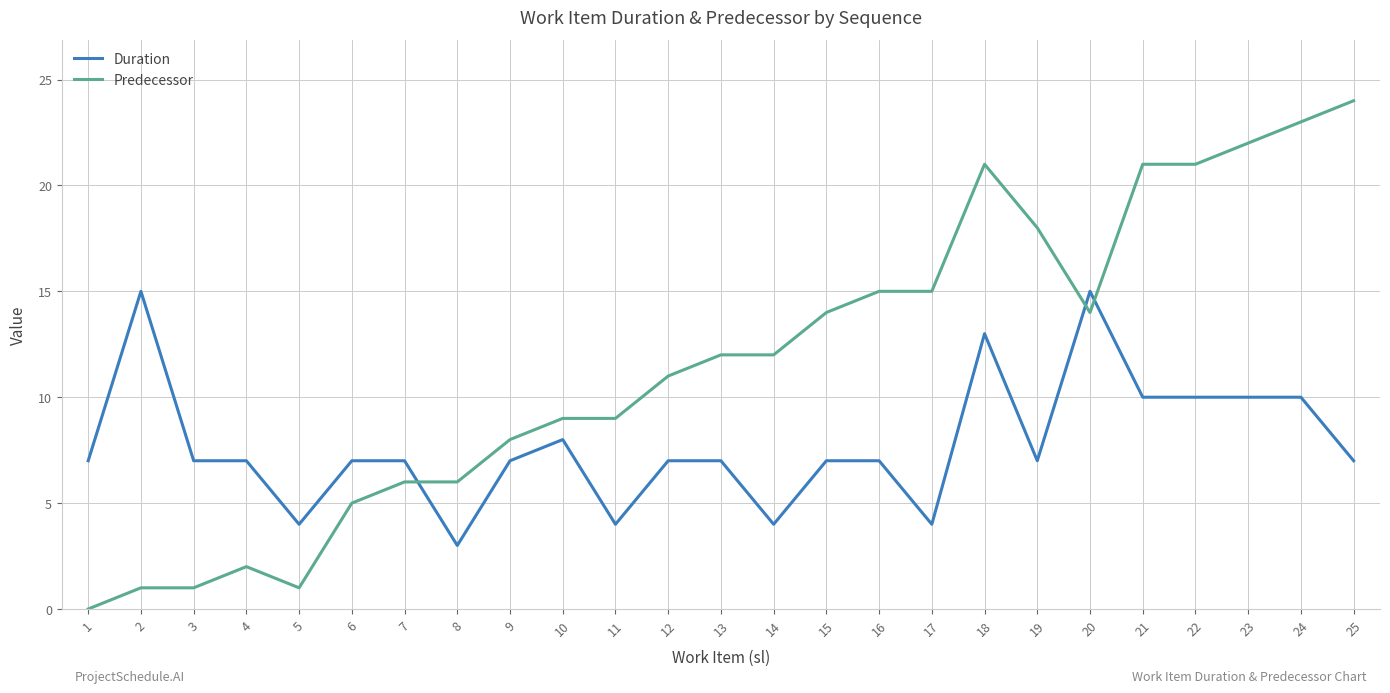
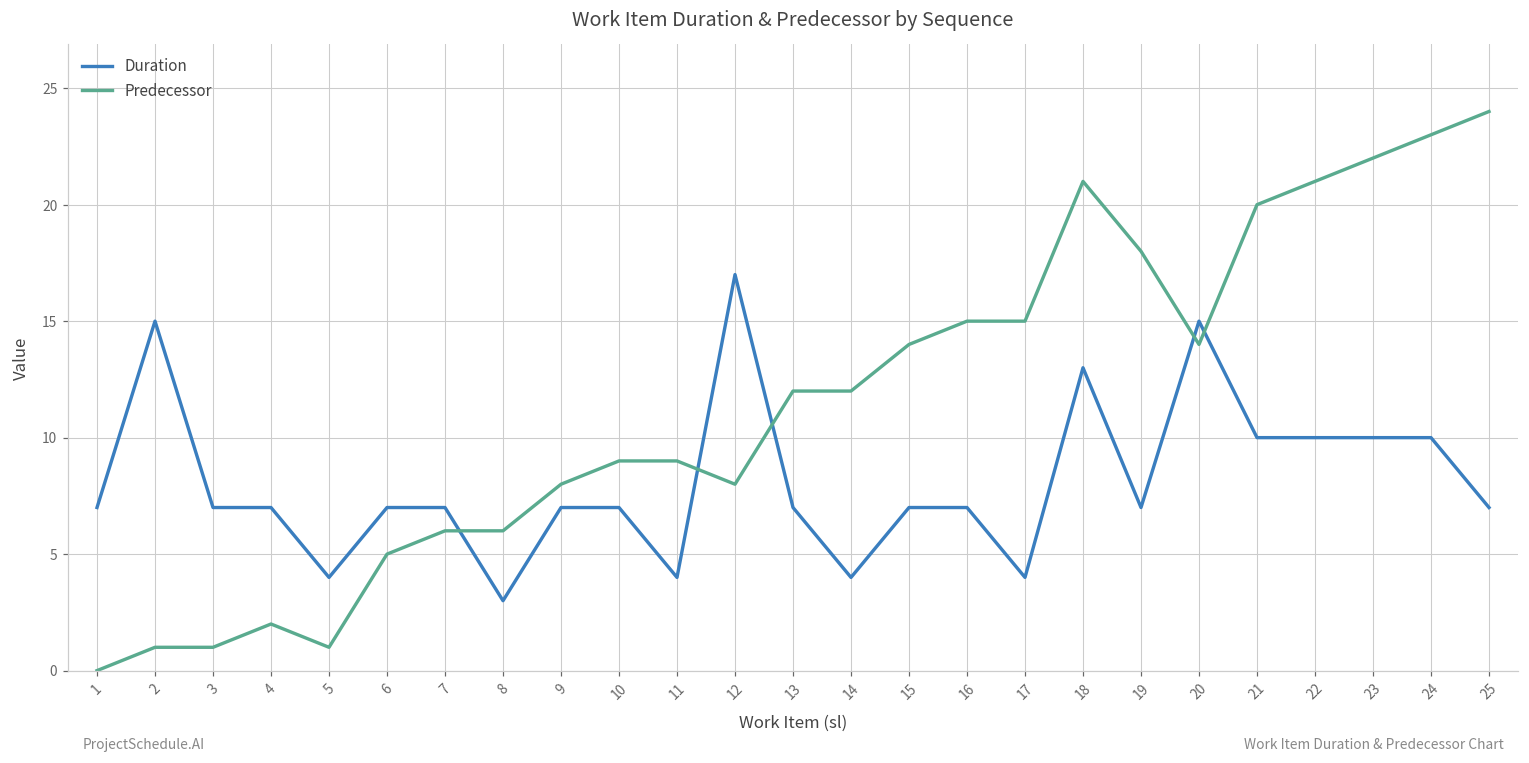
  {
    "Duration": {
      "1": 7,
      "2": 15,
      "3": 7,
      "4": 7,
      "5": 4,
      "6": 7,
      "7": 7,
      "8": 3,
      "9": 7,
-     "10": 8,
+     "10": 7,
      "11": 4,
-     "12": 7,
+     "12": 17,
      "13": 7,
      "14": 4,
      "15": 7,
      "16": 7,
      "17": 4,
      "18": 13,
      "19": 7,
      "20": 15,
      "21": 10,
      "22": 10,
      "23": 10,
      "24": 10,
      "25": 7
    },
    "Predecessor": {
      "1": 0,
      "2": 1,
      "3": 1,
      "4": 2,
      "5": 1,
      "6": 5,
      "7": 6,
      "8": 6,
      "9": 8,
      "10": 9,
      "11": 9,
-     "12": 11,
+     "12": 8,
      "13": 12,
      "14": 12,
      "15": 14,
      "16": 15,
      "17": 15,
      "18": 21,
      "19": 18,
      "20": 14,
-     "21": 21,
+     "21": 20,
      "22": 21,
      "23": 22,
      "24": 23,
      "25": 24
    }
  }
